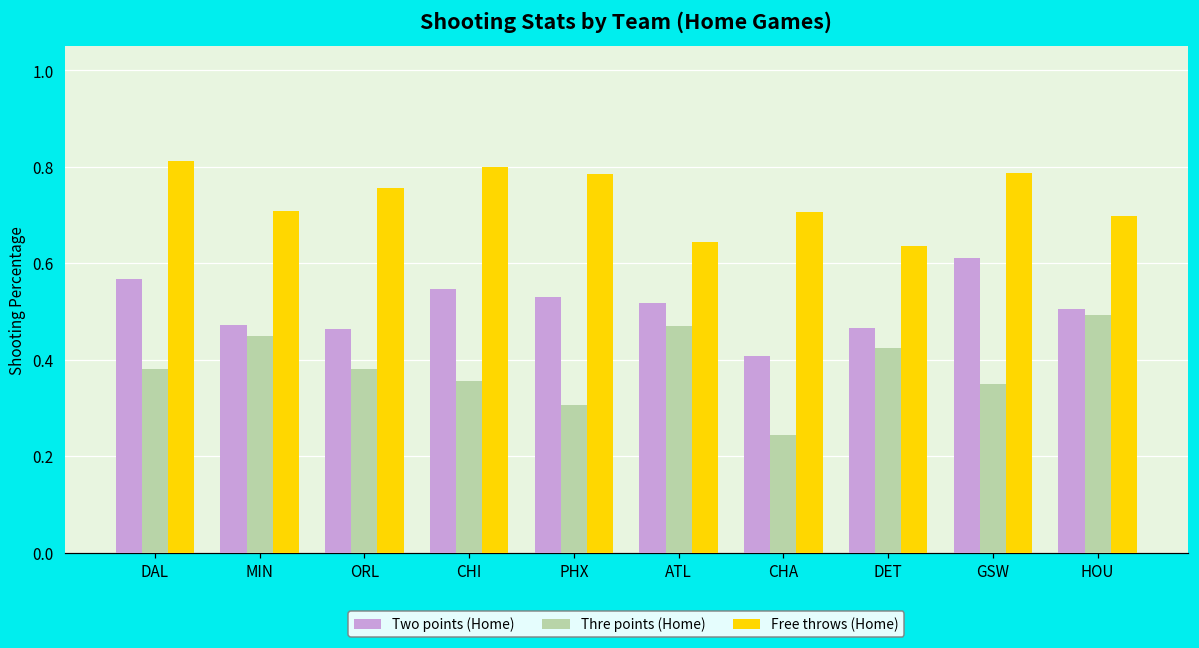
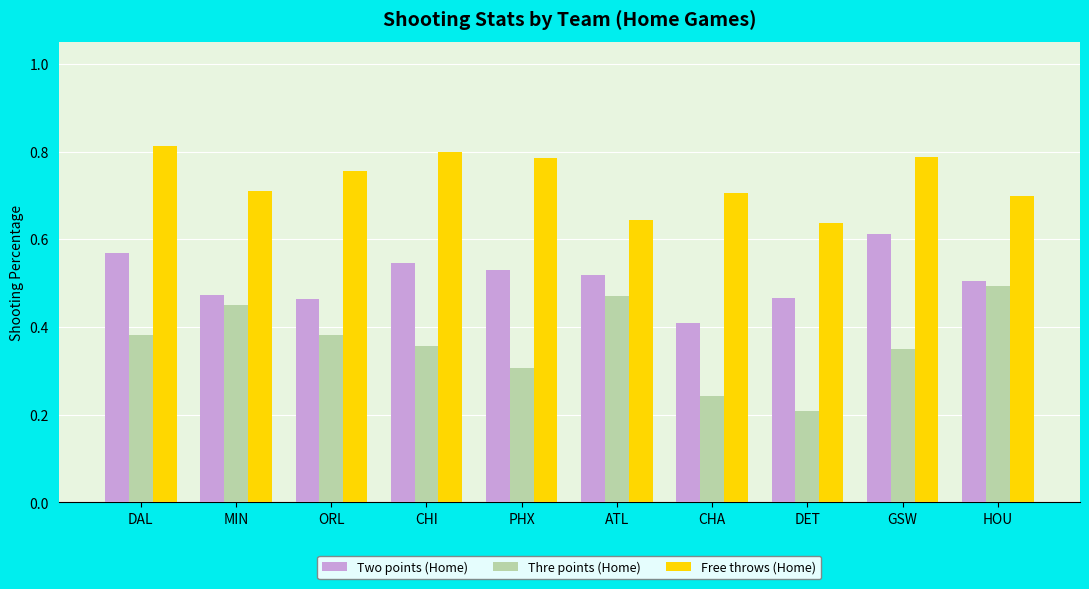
  {
    "Two points (Home)": {
      "DAL": 0.57,
      "MIN": 0.47,
      "ORL": 0.46,
      "CHI": 0.55,
      "PHX": 0.53,
      "ATL": 0.52,
      "CHA": 0.41,
      "DET": 0.47,
      "GSW": 0.61,
      "HOU": 0.51
    },
    "Thre points (Home)": {
      "DAL": 0.38,
      "MIN": 0.45,
      "ORL": 0.38,
      "CHI": 0.36,
      "PHX": 0.31,
      "ATL": 0.47,
      "CHA": 0.24,
-     "DET": 0.42,
+     "DET": 0.21,
      "GSW": 0.35,
      "HOU": 0.49
    },
    "Free throws (Home)": {
      "DAL": 0.81,
      "MIN": 0.71,
      "ORL": 0.76,
      "CHI": 0.80,
      "PHX": 0.78,
      "ATL": 0.64,
      "CHA": 0.71,
      "DET": 0.64,
      "GSW": 0.79,
      "HOU": 0.70
    }
  }
